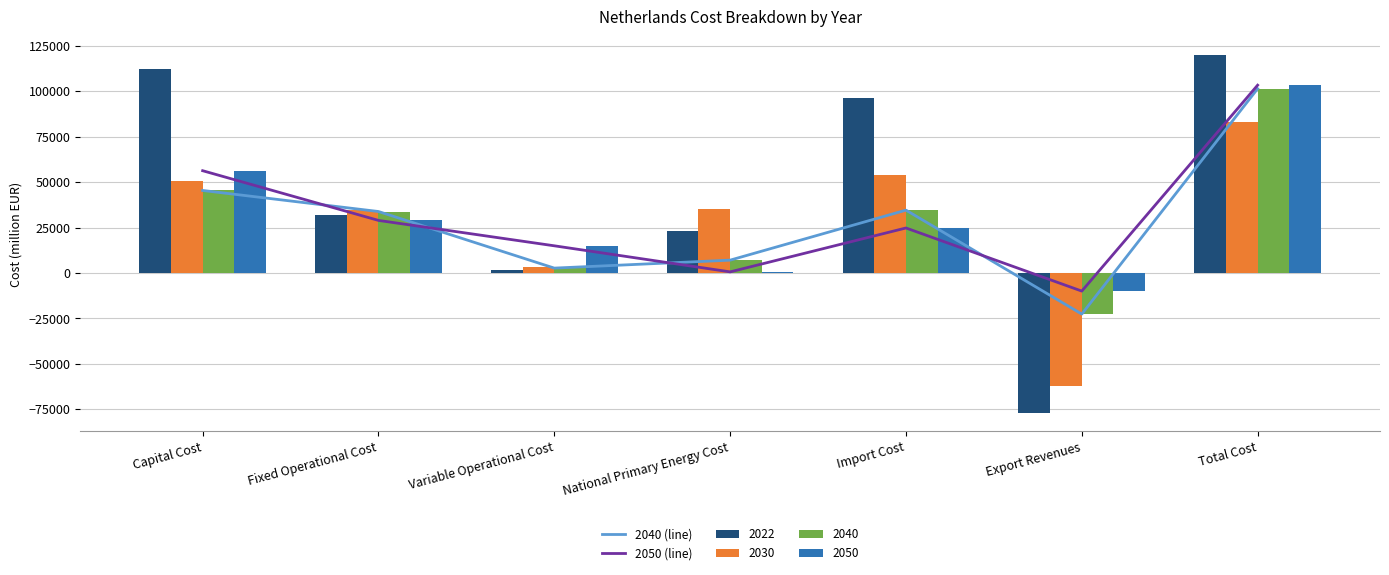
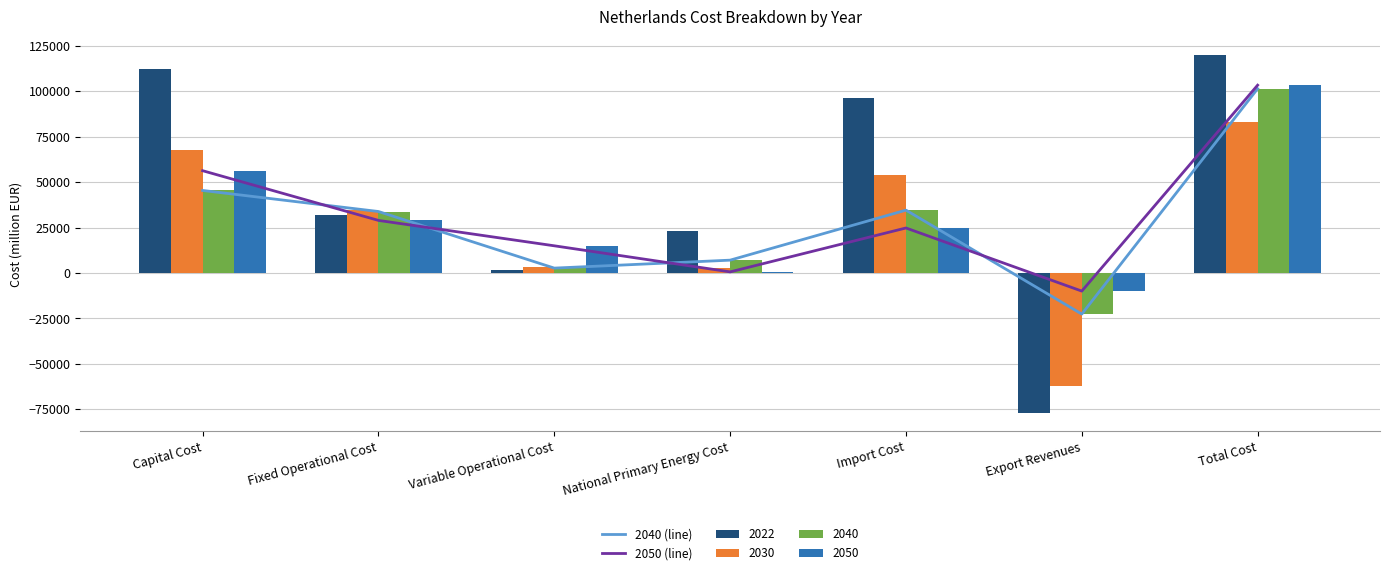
  {
    "2022": {
      "Capital Cost": 112000,
      "Fixed Operational Cost": 32000,
      "Variable Operational Cost": 2000,
      "National Primary Energy Cost": 23000,
      "Import Cost": 96000,
      "Export Revenues": -77000,
      "Total Cost": 120000
    },
    "2040 (line)": {
      "Capital Cost": 45000,
      "Fixed Operational Cost": 34000,
      "Variable Operational Cost": 3000,
      "National Primary Energy Cost": 7000,
      "Import Cost": 35000,
      "Export Revenues": -23000,
      "Total Cost": 101000
    },
    "2030": {
-     "Capital Cost": 51000,
+     "Capital Cost": 68000,
      "Fixed Operational Cost": 35000,
      "Variable Operational Cost": 3000,
-     "National Primary Energy Cost": 35000,
+     "National Primary Energy Cost": 3000,
      "Import Cost": 54000,
      "Export Revenues": -62000,
      "Total Cost": 83000
    },
    "2050 (line)": {
      "Capital Cost": 56000,
      "Fixed Operational Cost": 29000,
      "Variable Operational Cost": 15000,
      "National Primary Energy Cost": 1000,
      "Import Cost": 25000,
      "Export Revenues": -10000,
      "Total Cost": 103000
    },
    "2040": {
      "Capital Cost": 45000,
      "Fixed Operational Cost": 34000,
      "Variable Operational Cost": 3000,
      "National Primary Energy Cost": 7000,
      "Import Cost": 35000,
      "Export Revenues": -23000,
      "Total Cost": 101000
    },
    "2050": {
      "Capital Cost": 56000,
      "Fixed Operational Cost": 29000,
      "Variable Operational Cost": 15000,
      "Import Cost": 25000,
      "Export Revenues": -10000,
      "Total Cost": 103000
    }
  }
